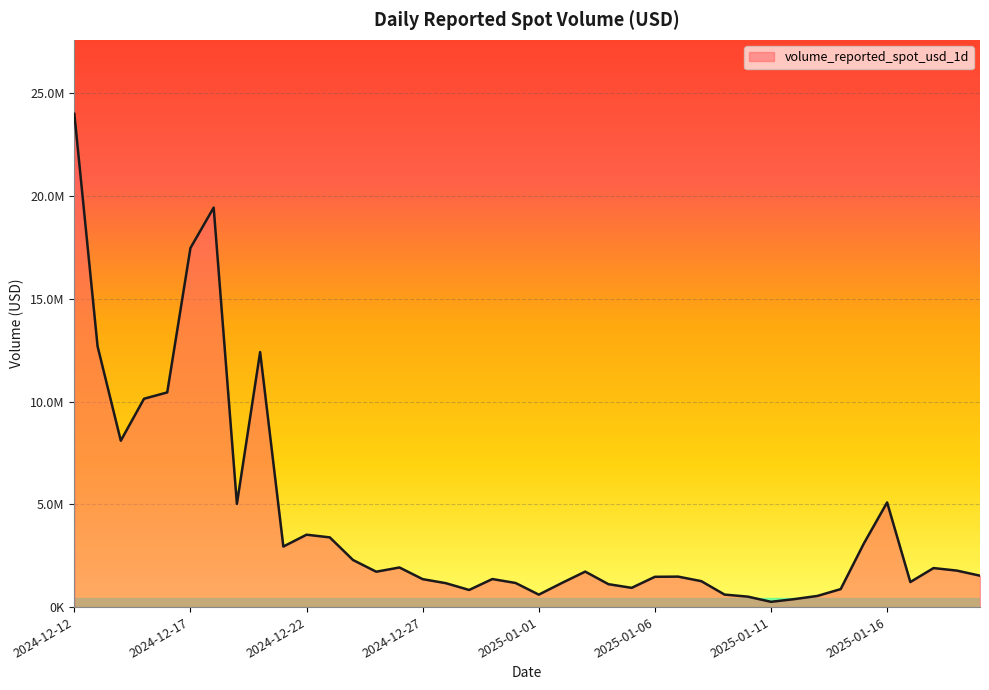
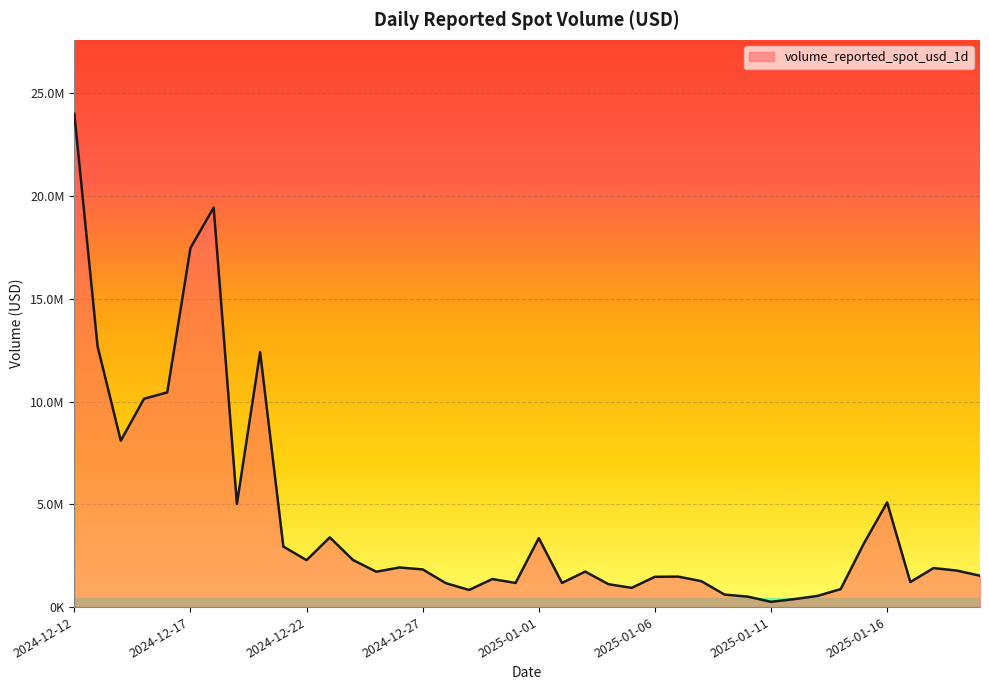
  {
    "2024-12-12": 24000000,
    "2024-12-17": 17500000,
-   "2024-12-22": 3500000,
-   "2024-12-27": 1400000,
-   "2025-01-01": 600000,
+   "2024-12-22": 2300000,
+   "2024-12-27": 1800000,
+   "2025-01-01": 3400000,
    "2025-01-06": 1500000,
    "2025-01-16": 5100000
  }
